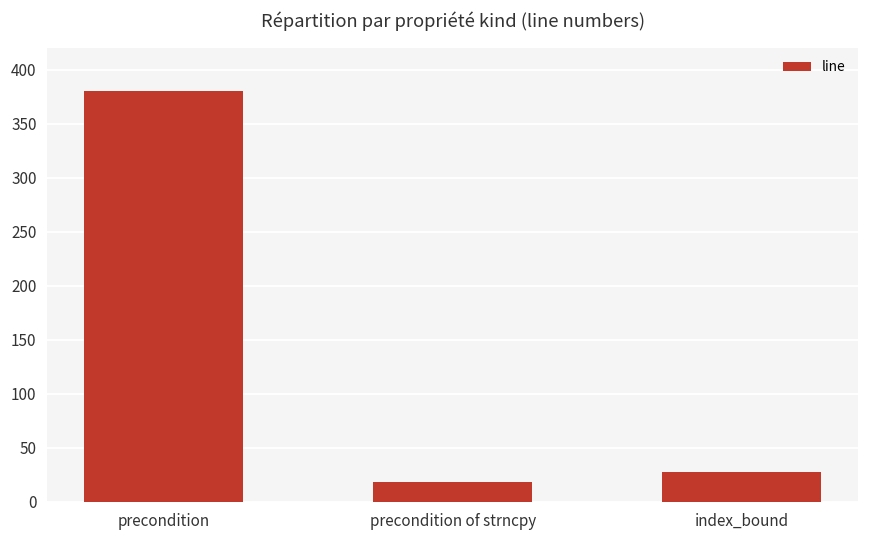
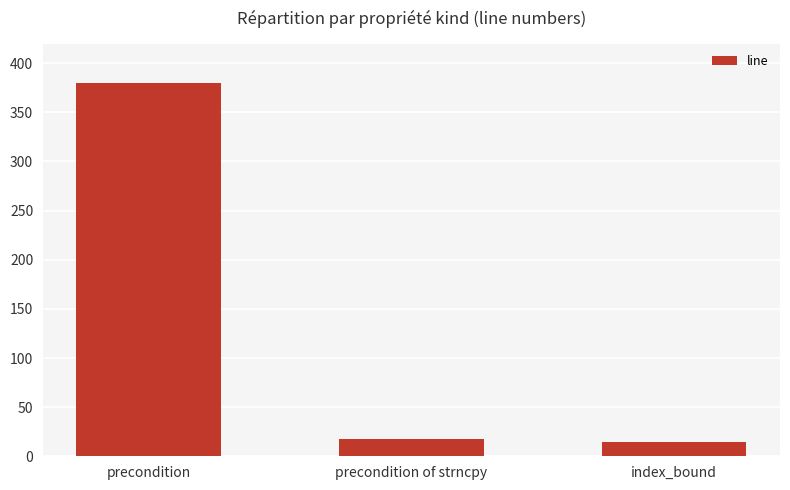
  {
    "precondition": 380,
    "precondition of strncpy": 20,
-   "index_bound": 30
+   "index_bound": 20
  }
